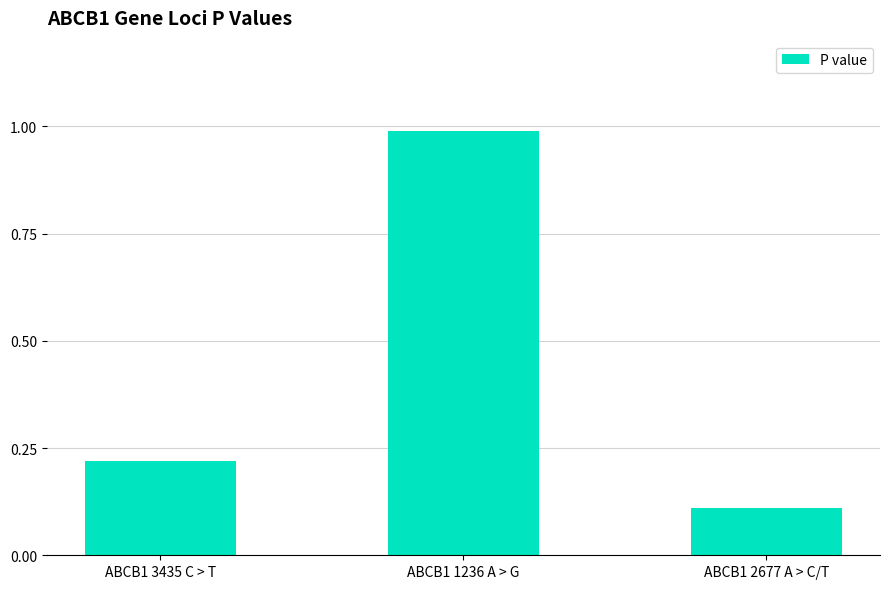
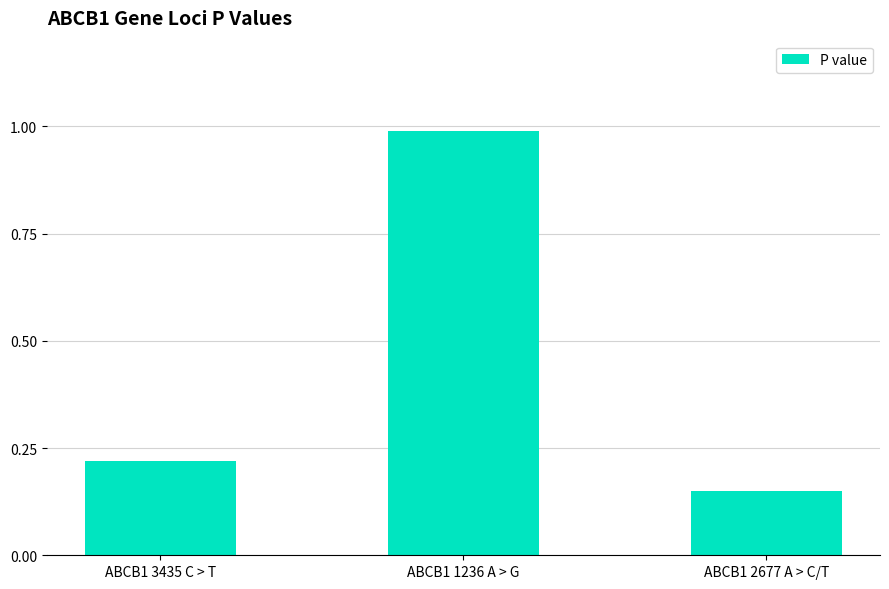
  {
    "ABCB1 3435 C > T": 0.22,
    "ABCB1 1236 A > G": 0.99,
-   "ABCB1 2677 A > C/T": 0.11
+   "ABCB1 2677 A > C/T": 0.15
  }
